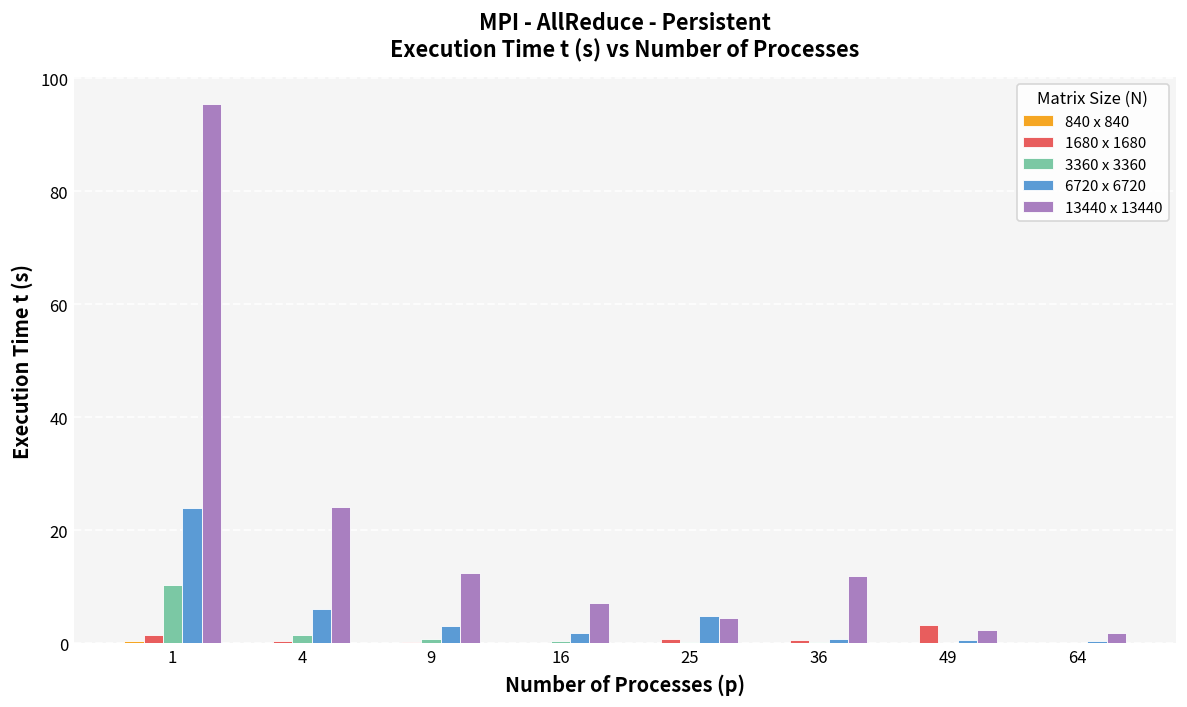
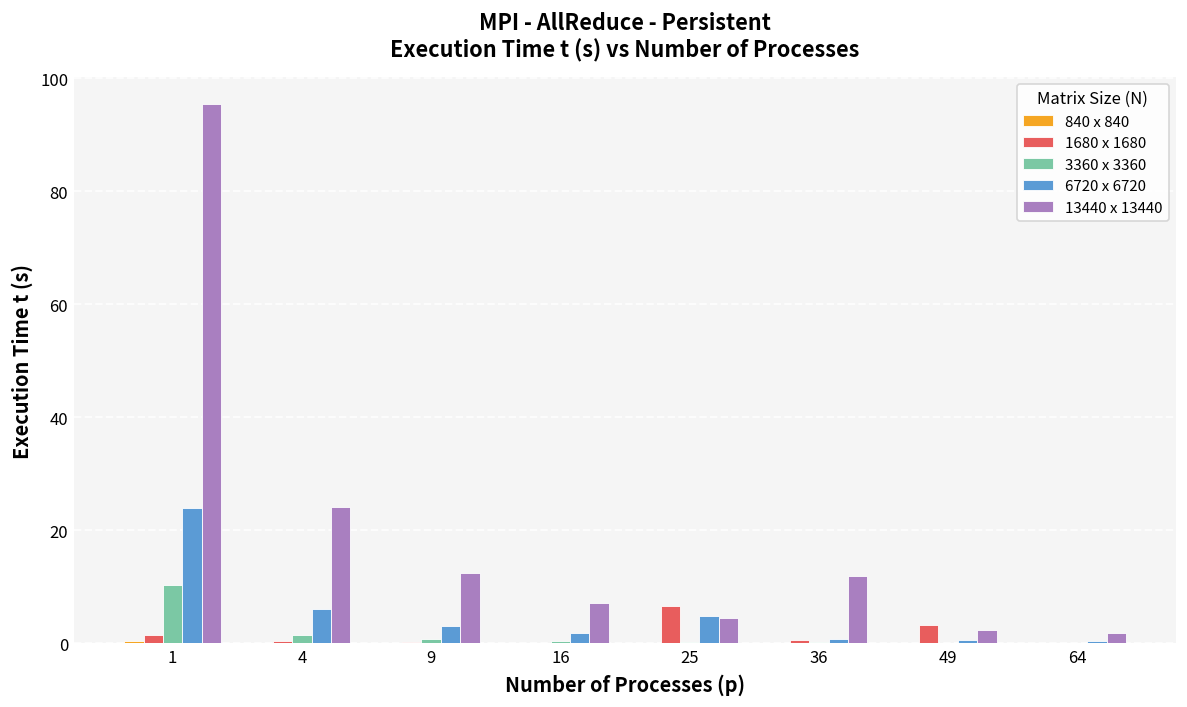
  {
    "1680 x 1680": {
      "1": 2,
-     "25": 1,
+     "25": 7,
      "36": 1,
      "49": 3
    },
    "3360 x 3360": {
      "1": 10,
      "4": 2,
      "9": 1
    },
    "6720 x 6720": {
      "1": 24,
      "4": 6,
      "9": 3,
      "16": 2,
      "25": 5,
      "36": 1,
      "49": 1
    },
    "13440 x 13440": {
      "1": 95,
      "4": 24,
      "9": 13,
      "16": 7,
      "25": 5,
      "36": 12,
      "49": 2,
      "64": 2
    }
  }
